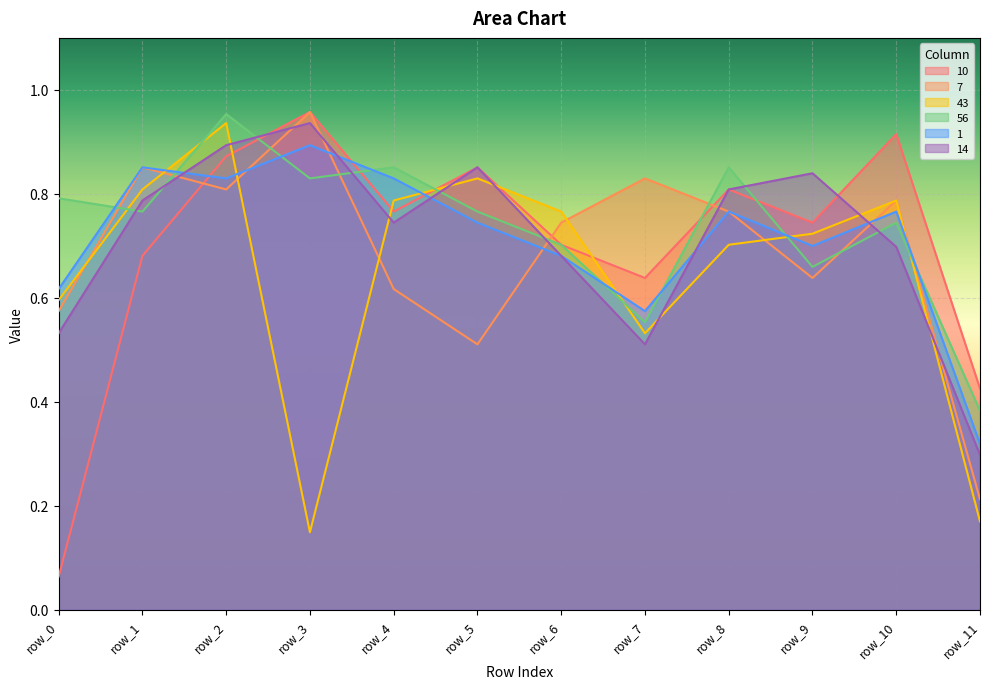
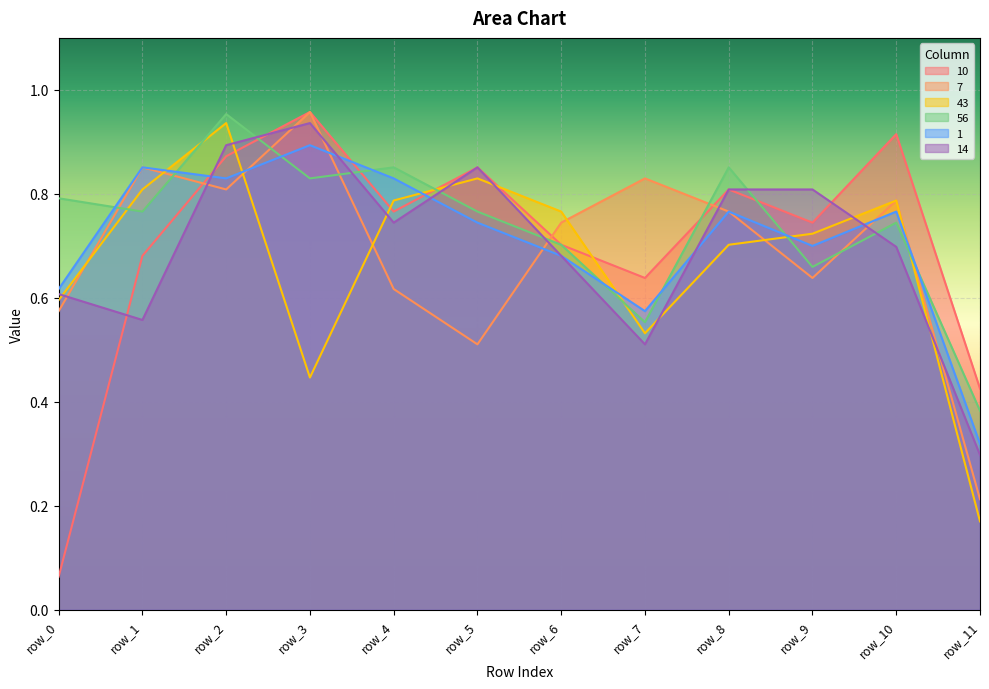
  {
    "43": {
      "row_0": 0.60,
      "row_1": 0.81,
      "row_2": 0.94,
-     "row_3": 0.15,
+     "row_3": 0.45,
      "row_4": 0.79,
      "row_5": 0.83,
      "row_6": 0.77,
      "row_7": 0.53,
      "row_8": 0.70,
      "row_9": 0.72,
      "row_11": 0.17
    },
    "56": {
      "row_0": 0.79,
      "row_1": 0.77,
      "row_2": 0.95,
      "row_3": 0.83,
      "row_4": 0.85,
      "row_5": 0.77,
      "row_7": 0.55,
      "row_8": 0.85,
      "row_9": 0.66,
      "row_10": 0.74,
      "row_11": 0.38
    },
    "1": {
      "row_0": 0.62,
      "row_2": 0.83,
      "row_3": 0.89,
      "row_4": 0.83,
      "row_5": 0.74,
      "row_7": 0.57,
      "row_9": 0.70,
      "row_10": 0.77,
      "row_11": 0.32
    },
    "14": {
-     "row_0": 0.53,
-     "row_1": 0.79,
+     "row_0": 0.61,
+     "row_1": 0.56,
      "row_2": 0.89,
      "row_3": 0.94,
      "row_4": 0.74,
      "row_7": 0.51,
-     "row_9": 0.84,
+     "row_9": 0.81,
      "row_10": 0.70,
      "row_11": 0.30
    }
  }
